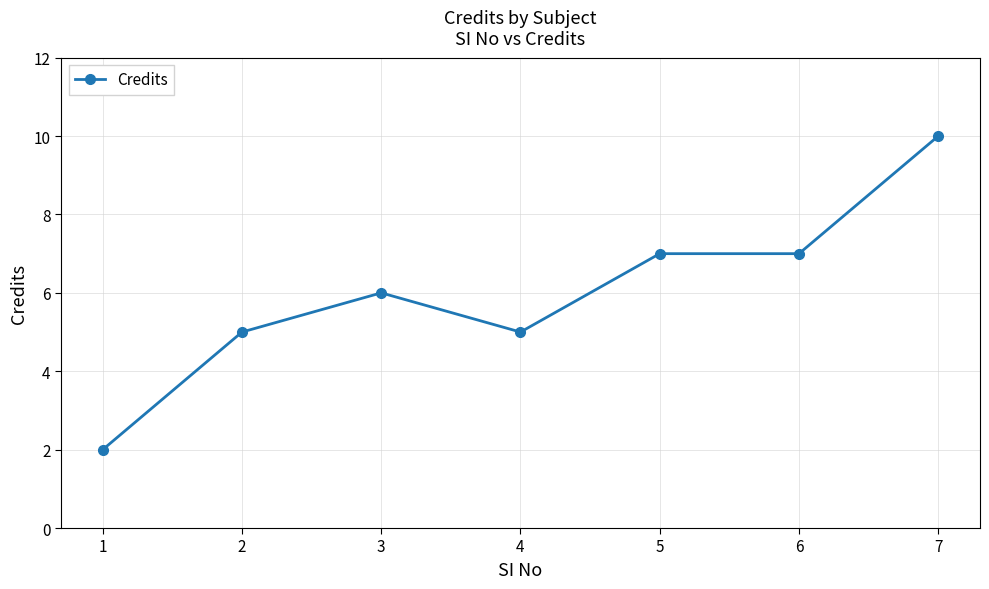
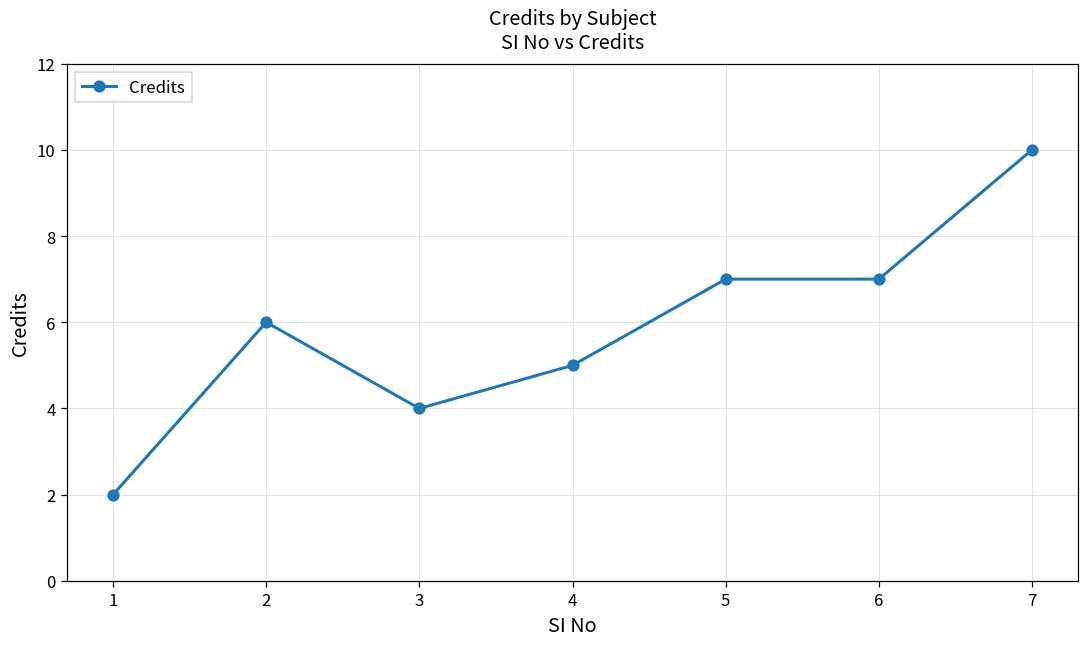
  {
    "1": 2,
-   "2": 5,
-   "3": 6,
+   "2": 6,
+   "3": 4,
    "4": 5,
    "5": 7,
    "6": 7,
    "7": 10
  }
